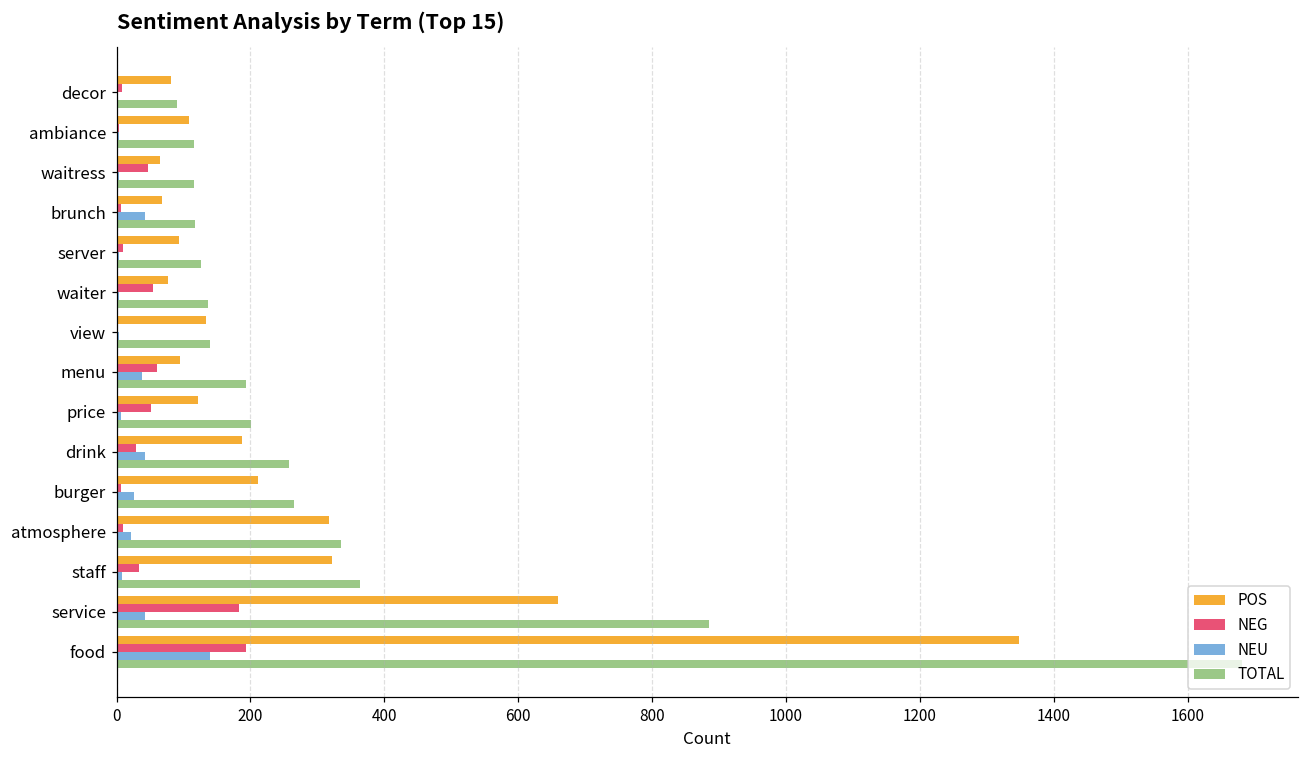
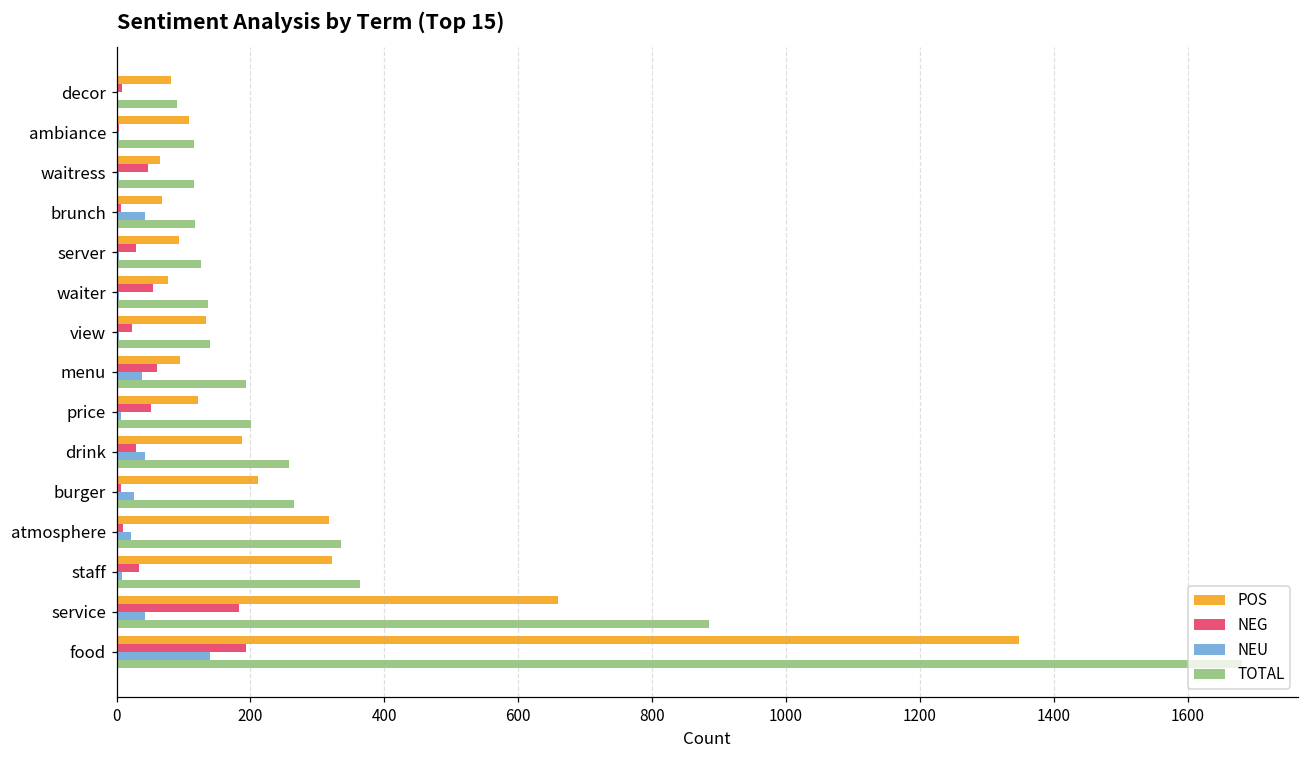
  {
    "POS": {
      "decor": 80,
      "ambiance": 110,
      "waitress": 70,
      "brunch": 70,
      "server": 90,
      "waiter": 80,
      "view": 130,
      "menu": 100,
      "price": 120,
      "drink": 190,
      "burger": 210,
      "atmosphere": 320,
      "staff": 320,
      "service": 660,
      "food": 1350
    },
    "NEG": {
      "decor": 10,
      "waitress": 50,
      "brunch": 10,
-     "server": 10,
+     "server": 30,
      "waiter": 60,
-     "view": 0,
+     "view": 20,
      "menu": 60,
      "price": 50,
      "drink": 30,
      "burger": 10,
      "atmosphere": 10,
      "staff": 30,
      "service": 180,
      "food": 190
    },
    "NEU": {
      "brunch": 40,
      "menu": 40,
      "price": 10,
      "drink": 40,
      "burger": 30,
      "atmosphere": 20,
      "staff": 10,
      "service": 40,
      "food": 140
    },
    "TOTAL": {
      "decor": 90,
      "ambiance": 120,
      "waitress": 120,
      "brunch": 120,
      "server": 130,
      "waiter": 140,
      "view": 140,
      "menu": 190,
      "price": 200,
      "drink": 260,
      "burger": 270,
      "atmosphere": 340,
      "staff": 360,
      "service": 890
    }
  }
